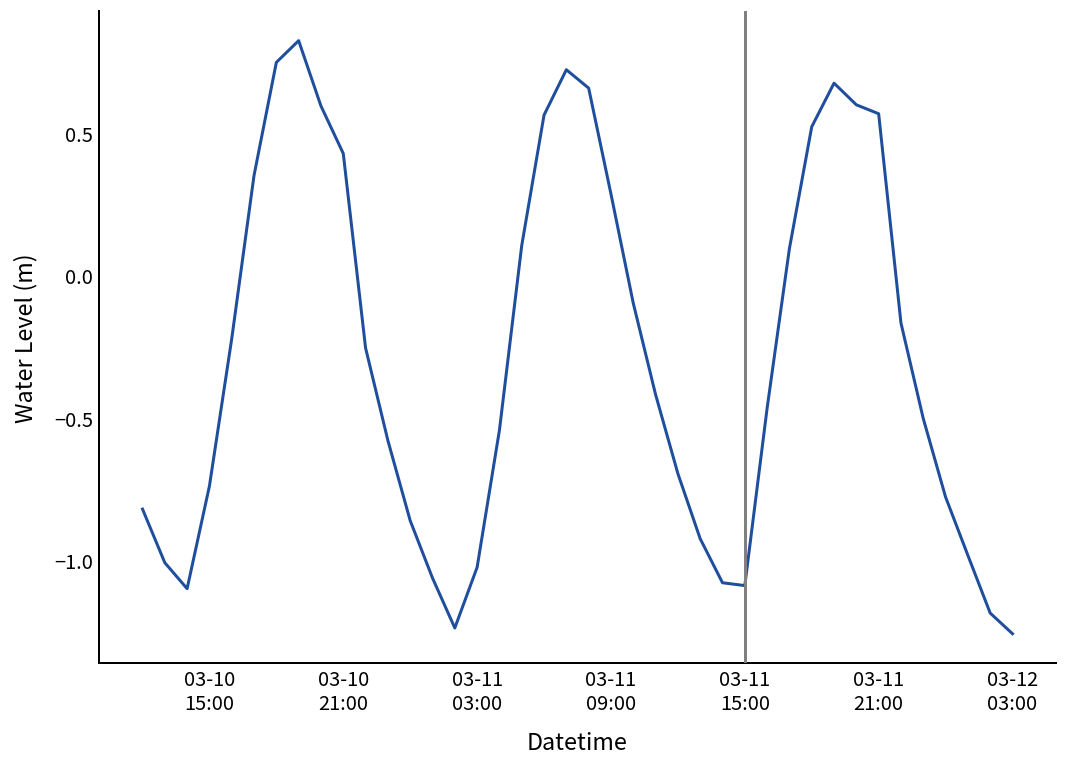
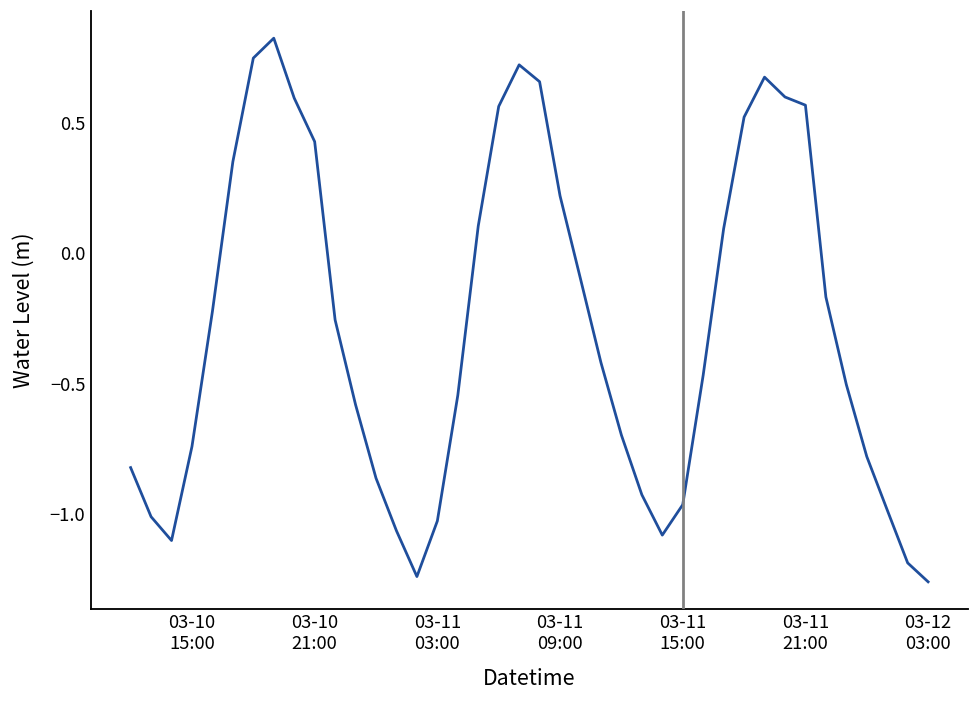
  {
    "03-10 15:00": -0.74,
    "03-10 21:00": 0.43,
    "03-11 03:00": -1.03,
-   "03-11 09:00": 0.29,
-   "03-11 15:00": -1.09,
+   "03-11 09:00": 0.22,
+   "03-11 15:00": -0.96,
    "03-11 21:00": 0.57,
    "03-12 03:00": -1.26
  }
